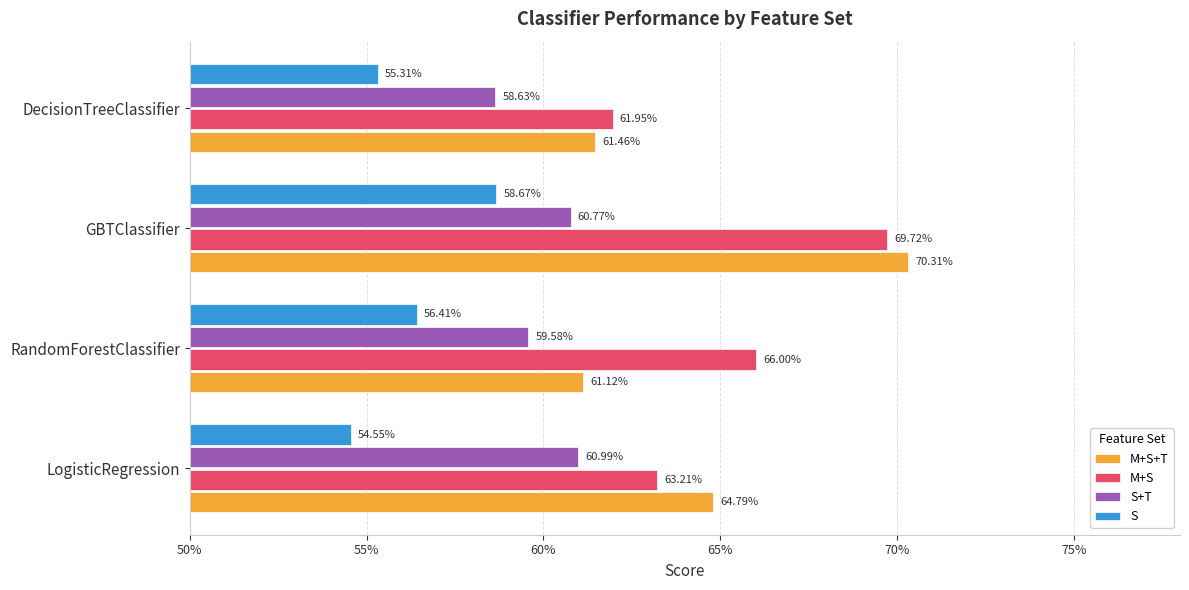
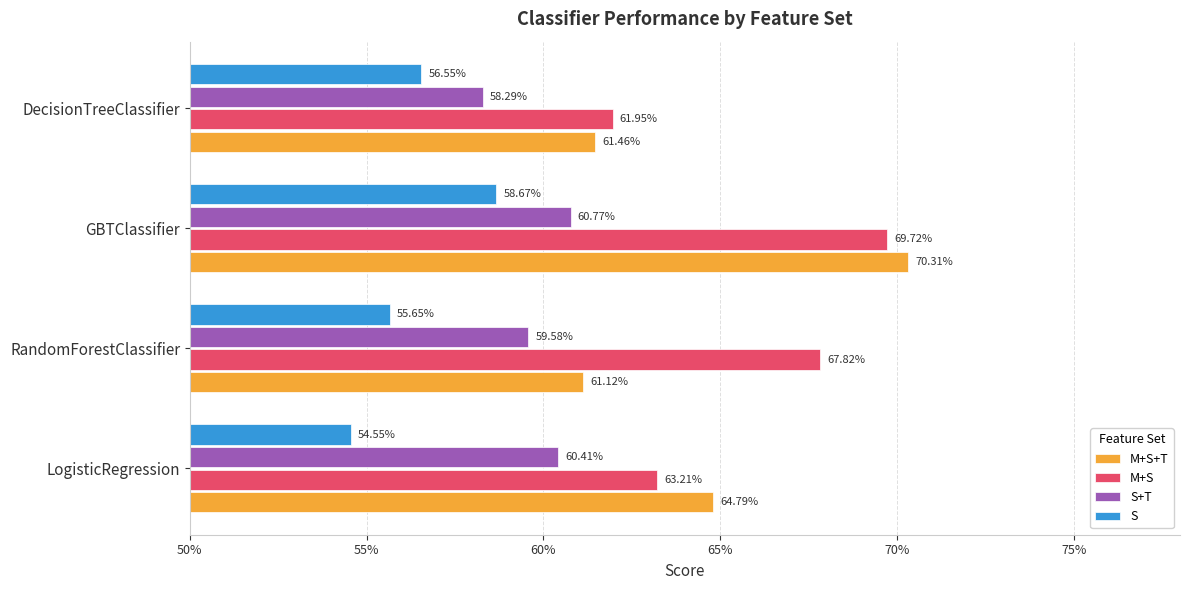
  {
    "M+S+T": {
      "DecisionTreeClassifier": "61.46%",
      "GBTClassifier": "70.31%",
      "RandomForestClassifier": "61.12%",
      "LogisticRegression": "64.79%"
    },
    "M+S": {
      "DecisionTreeClassifier": "61.95%",
      "GBTClassifier": "69.72%",
-     "RandomForestClassifier": "66.00%",
+     "RandomForestClassifier": "67.82%",
      "LogisticRegression": "63.21%"
    },
    "S+T": {
-     "DecisionTreeClassifier": "58.63%",
+     "DecisionTreeClassifier": "58.29%",
      "GBTClassifier": "60.77%",
      "RandomForestClassifier": "59.58%",
-     "LogisticRegression": "60.99%"
+     "LogisticRegression": "60.41%"
    },
    "S": {
-     "DecisionTreeClassifier": "55.31%",
+     "DecisionTreeClassifier": "56.55%",
      "GBTClassifier": "58.67%",
-     "RandomForestClassifier": "56.41%",
+     "RandomForestClassifier": "55.65%",
      "LogisticRegression": "54.55%"
    }
  }
